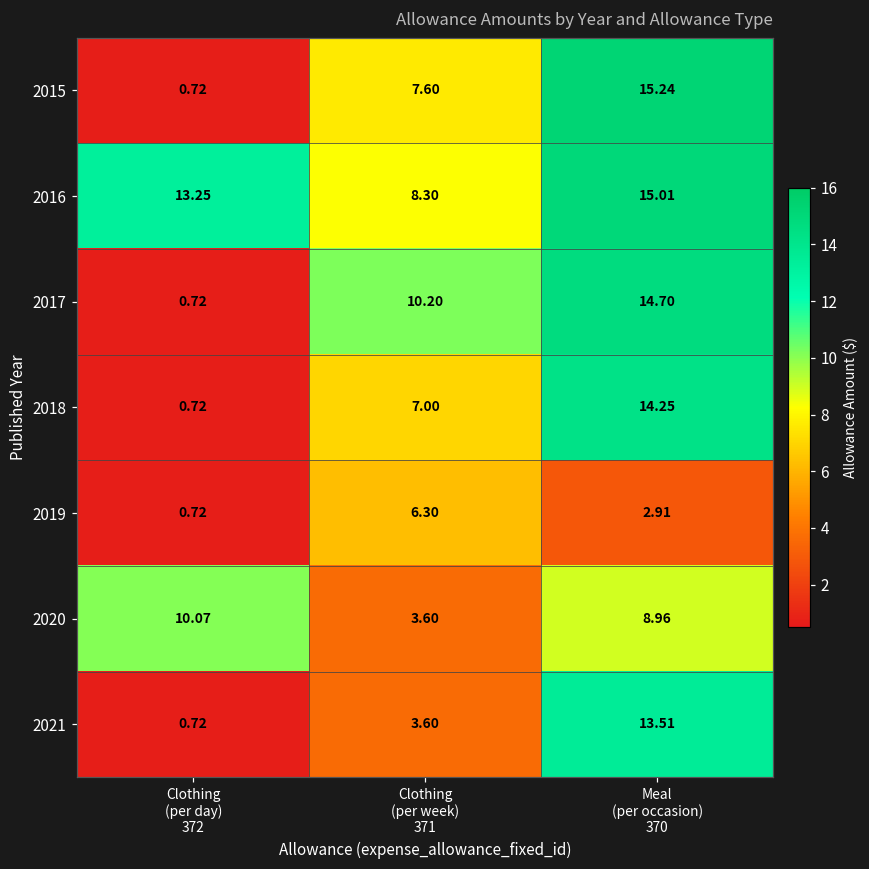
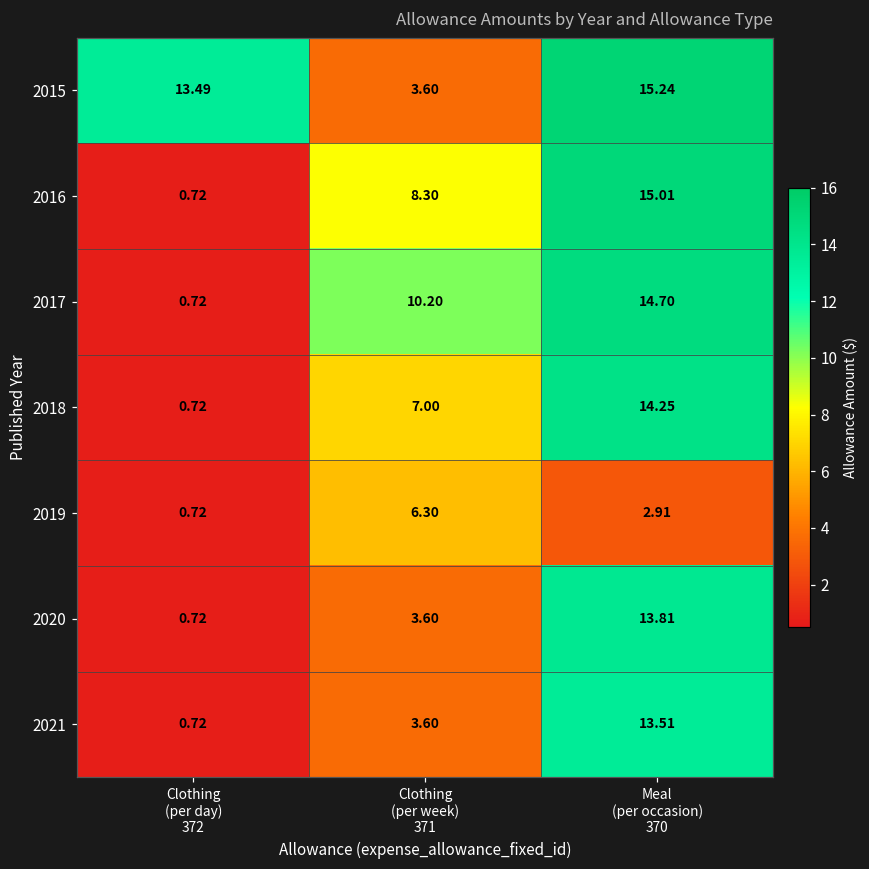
  {
    "2015": {
-     "Clothing (per day) 372": 0.72,
-     "Clothing (per week) 371": 7.60,
+     "Clothing (per day) 372": 13.49,
+     "Clothing (per week) 371": 3.60,
      "Meal (per occasion) 370": 15.24
    },
    "2016": {
-     "Clothing (per day) 372": 13.25,
+     "Clothing (per day) 372": 0.72,
      "Clothing (per week) 371": 8.30,
      "Meal (per occasion) 370": 15.01
    },
    "2017": {
      "Clothing (per day) 372": 0.72,
      "Clothing (per week) 371": 10.20,
      "Meal (per occasion) 370": 14.70
    },
    "2018": {
      "Clothing (per day) 372": 0.72,
      "Clothing (per week) 371": 7.00,
      "Meal (per occasion) 370": 14.25
    },
    "2019": {
      "Clothing (per day) 372": 0.72,
      "Clothing (per week) 371": 6.30,
      "Meal (per occasion) 370": 2.91
    },
    "2020": {
-     "Clothing (per day) 372": 10.07,
+     "Clothing (per day) 372": 0.72,
      "Clothing (per week) 371": 3.60,
-     "Meal (per occasion) 370": 8.96
+     "Meal (per occasion) 370": 13.81
    },
    "2021": {
      "Clothing (per day) 372": 0.72,
      "Clothing (per week) 371": 3.60,
      "Meal (per occasion) 370": 13.51
    }
  }
